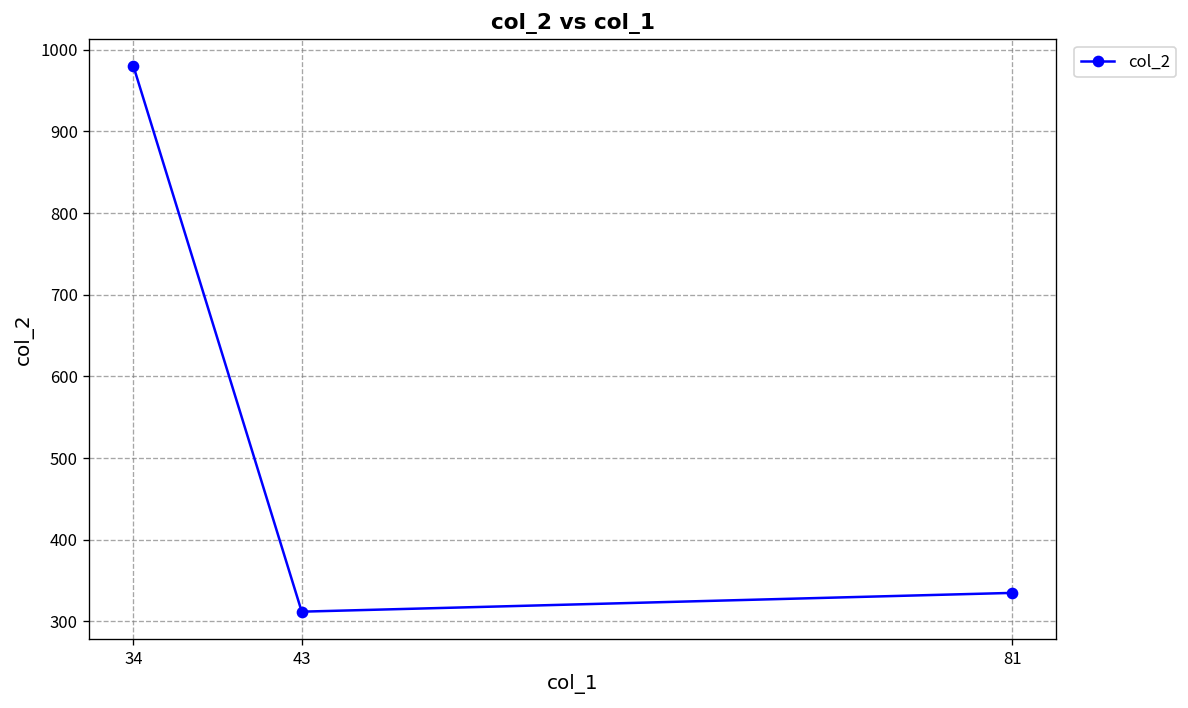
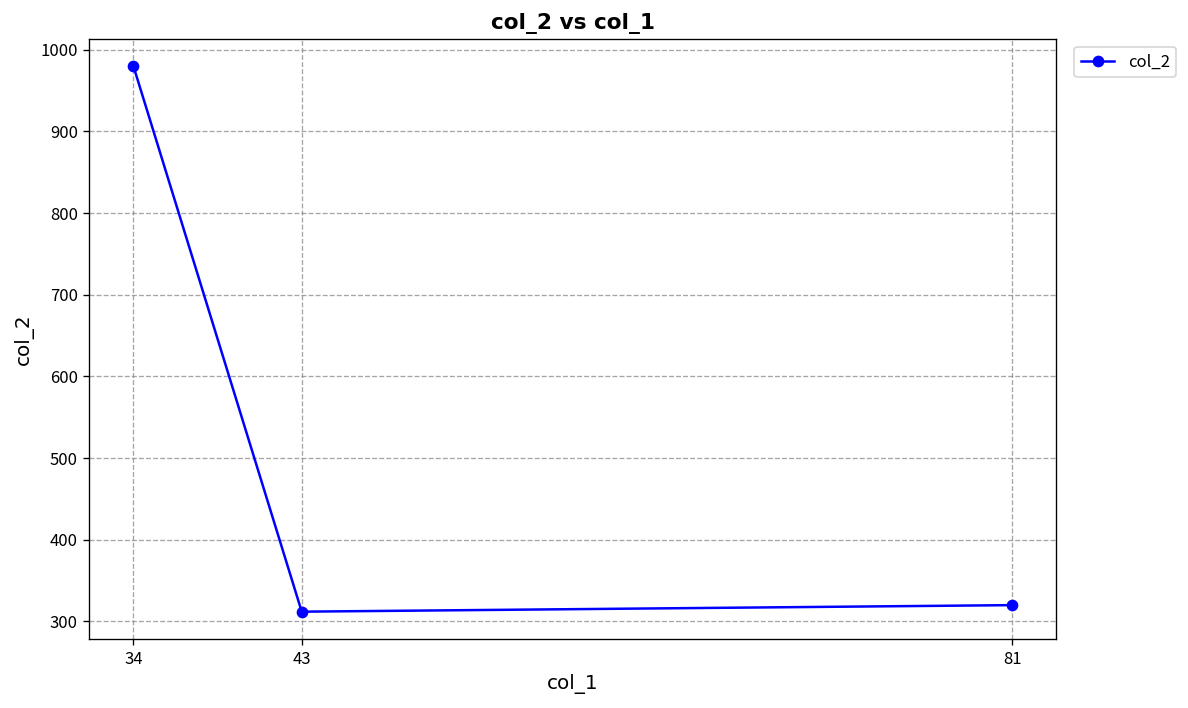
  {
    "34": 980,
    "43": 310,
-   "81": 340
+   "81": 320
  }
